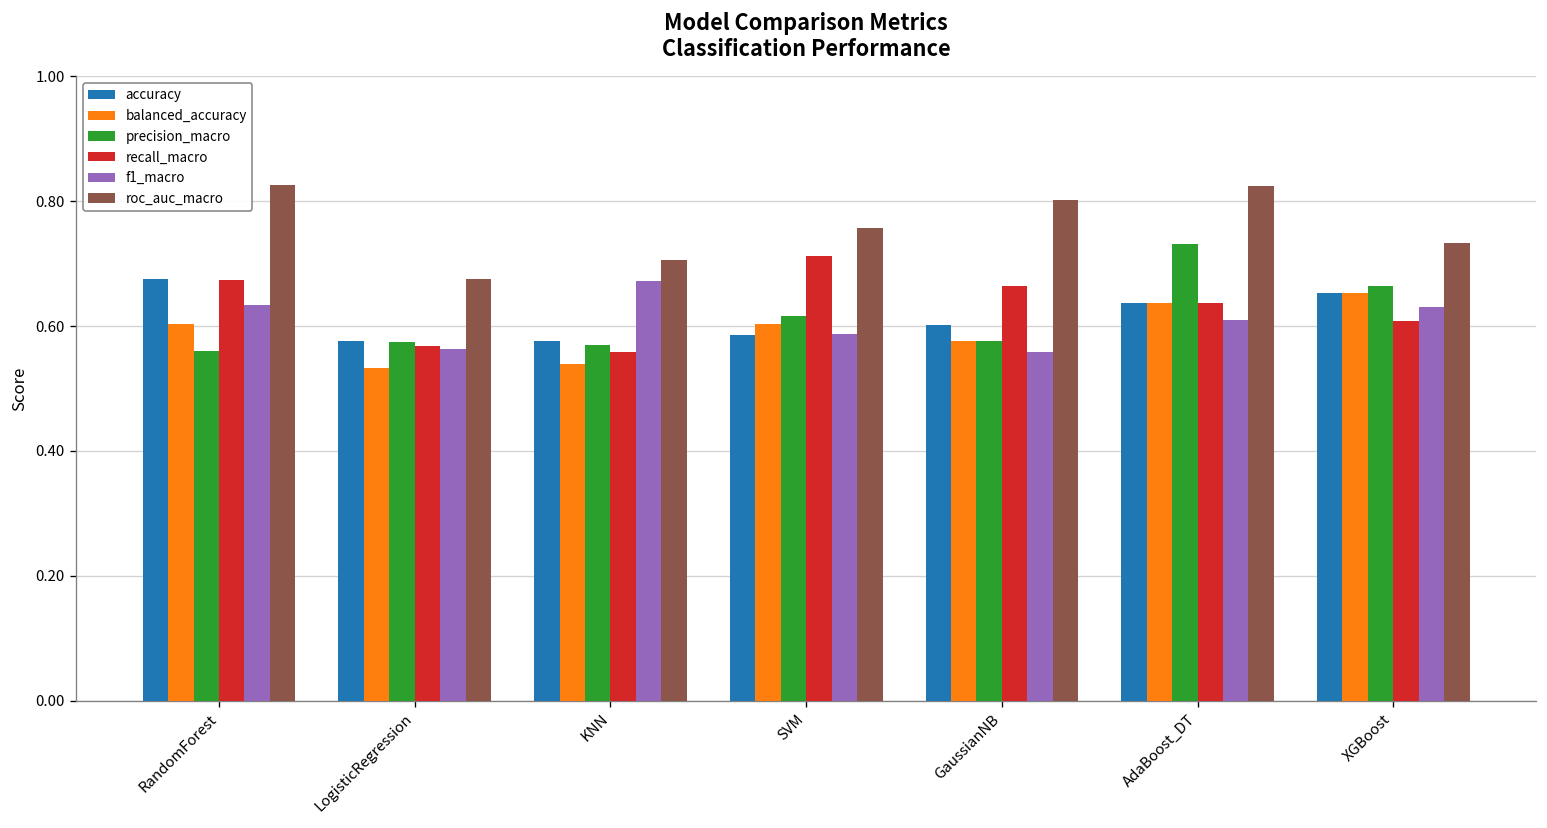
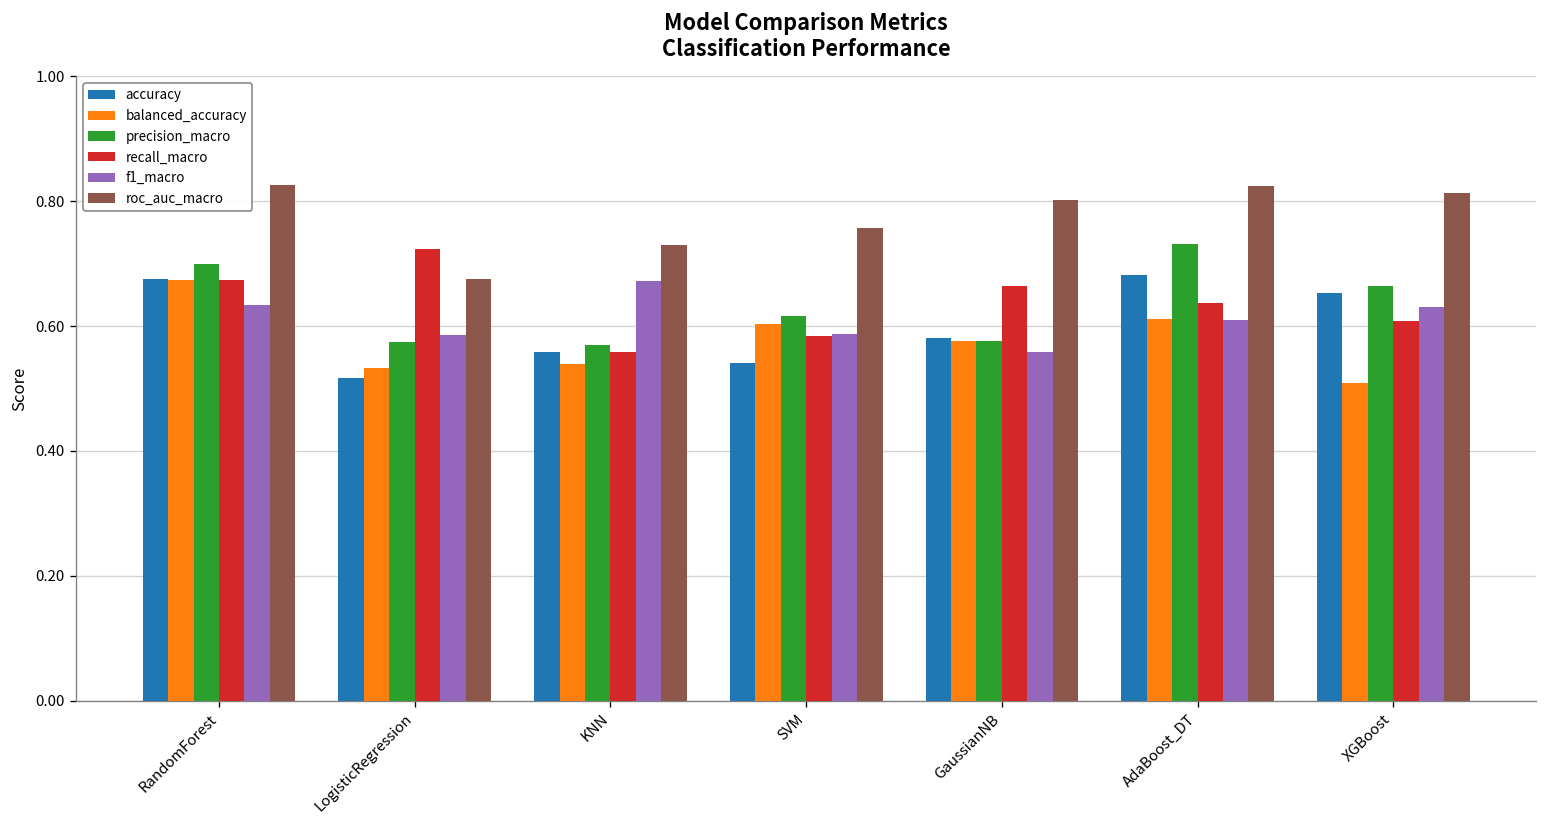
  {
    "accuracy": {
      "RandomForest": 0.68,
-     "LogisticRegression": 0.58,
-     "KNN": 0.58,
-     "SVM": 0.59,
-     "GaussianNB": 0.60,
-     "AdaBoost_DT": 0.64,
+     "LogisticRegression": 0.52,
+     "KNN": 0.56,
+     "SVM": 0.54,
+     "GaussianNB": 0.58,
+     "AdaBoost_DT": 0.68,
      "XGBoost": 0.65
    },
    "balanced_accuracy": {
-     "RandomForest": 0.60,
+     "RandomForest": 0.67,
      "LogisticRegression": 0.53,
      "KNN": 0.54,
      "SVM": 0.60,
      "GaussianNB": 0.58,
-     "AdaBoost_DT": 0.64,
-     "XGBoost": 0.65
+     "AdaBoost_DT": 0.61,
+     "XGBoost": 0.51
    },
    "precision_macro": {
-     "RandomForest": 0.56,
+     "RandomForest": 0.70,
      "LogisticRegression": 0.57,
      "KNN": 0.57,
      "SVM": 0.62,
      "GaussianNB": 0.58,
      "AdaBoost_DT": 0.73,
      "XGBoost": 0.66
    },
    "recall_macro": {
      "RandomForest": 0.67,
-     "LogisticRegression": 0.57,
+     "LogisticRegression": 0.72,
      "KNN": 0.56,
-     "SVM": 0.71,
+     "SVM": 0.58,
      "GaussianNB": 0.66,
      "AdaBoost_DT": 0.64,
      "XGBoost": 0.61
    },
    "f1_macro": {
      "RandomForest": 0.63,
-     "LogisticRegression": 0.56,
+     "LogisticRegression": 0.59,
      "KNN": 0.67,
      "SVM": 0.59,
      "GaussianNB": 0.56,
      "AdaBoost_DT": 0.61,
      "XGBoost": 0.63
    },
    "roc_auc_macro": {
      "RandomForest": 0.83,
      "LogisticRegression": 0.68,
-     "KNN": 0.71,
+     "KNN": 0.73,
      "SVM": 0.76,
      "GaussianNB": 0.80,
      "AdaBoost_DT": 0.83,
-     "XGBoost": 0.73
+     "XGBoost": 0.81
    }
  }
